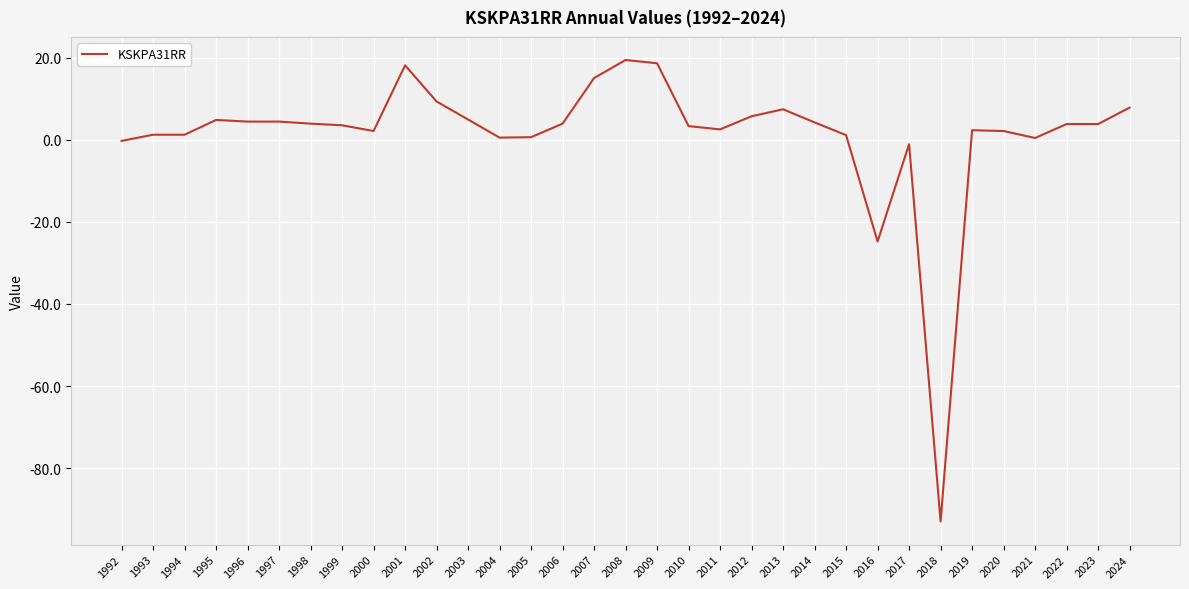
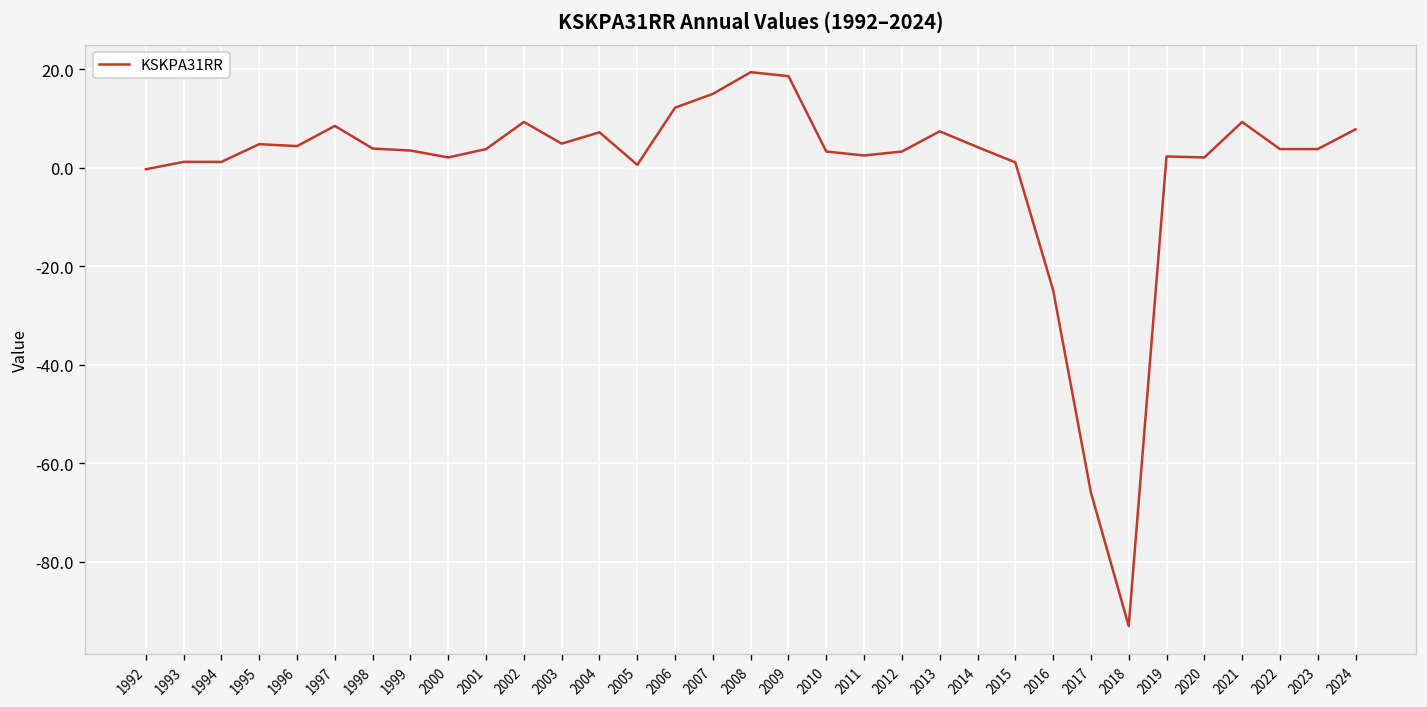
  {
    "1992": 0,
    "1993": 1,
    "1994": 1,
    "1995": 5,
    "1996": 4,
-   "1997": 4,
+   "1997": 9,
    "1998": 4,
    "1999": 4,
    "2000": 2,
-   "2001": 18,
+   "2001": 4,
    "2002": 9,
    "2003": 5,
-   "2004": 1,
+   "2004": 7,
    "2005": 1,
-   "2006": 4,
+   "2006": 12,
    "2007": 15,
    "2008": 19,
    "2009": 19,
    "2010": 3,
    "2011": 3,
-   "2012": 6,
+   "2012": 3,
    "2013": 7,
    "2014": 4,
    "2015": 1,
    "2016": -25,
-   "2017": -1,
+   "2017": -66,
    "2018": -93,
    "2019": 2,
    "2020": 2,
-   "2021": 0,
+   "2021": 9,
    "2022": 4,
    "2023": 4,
    "2024": 8
  }
